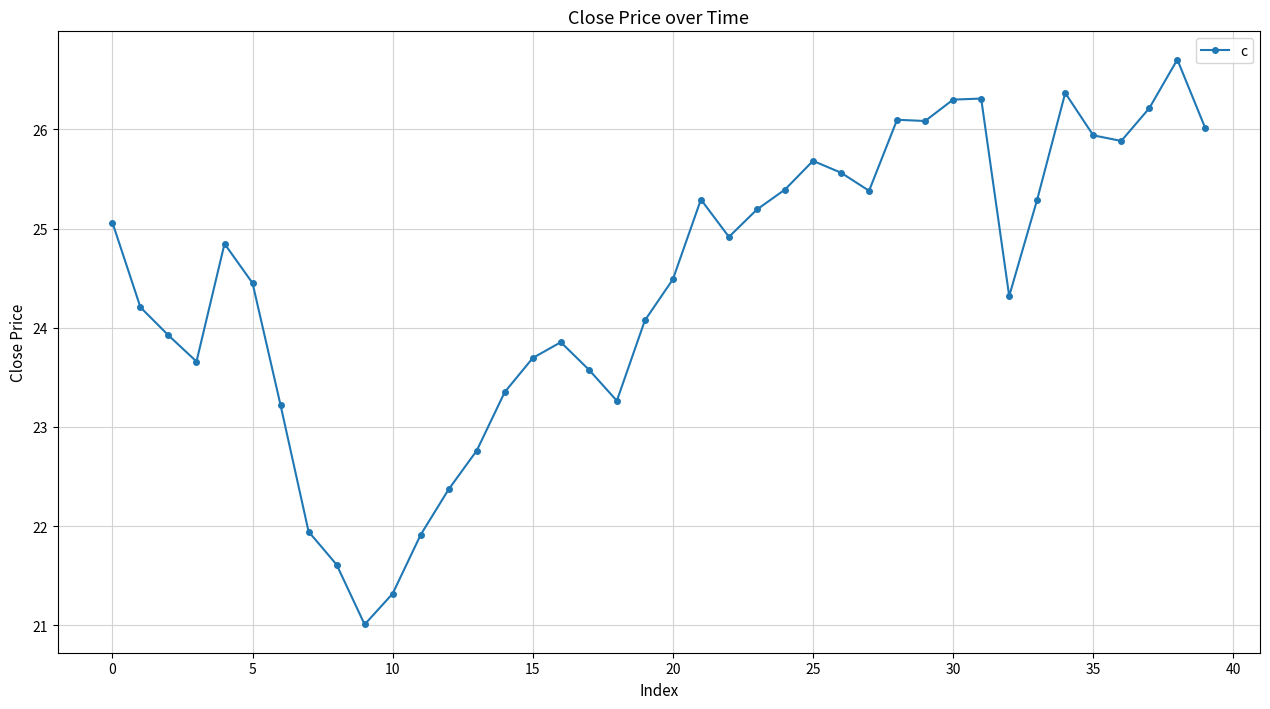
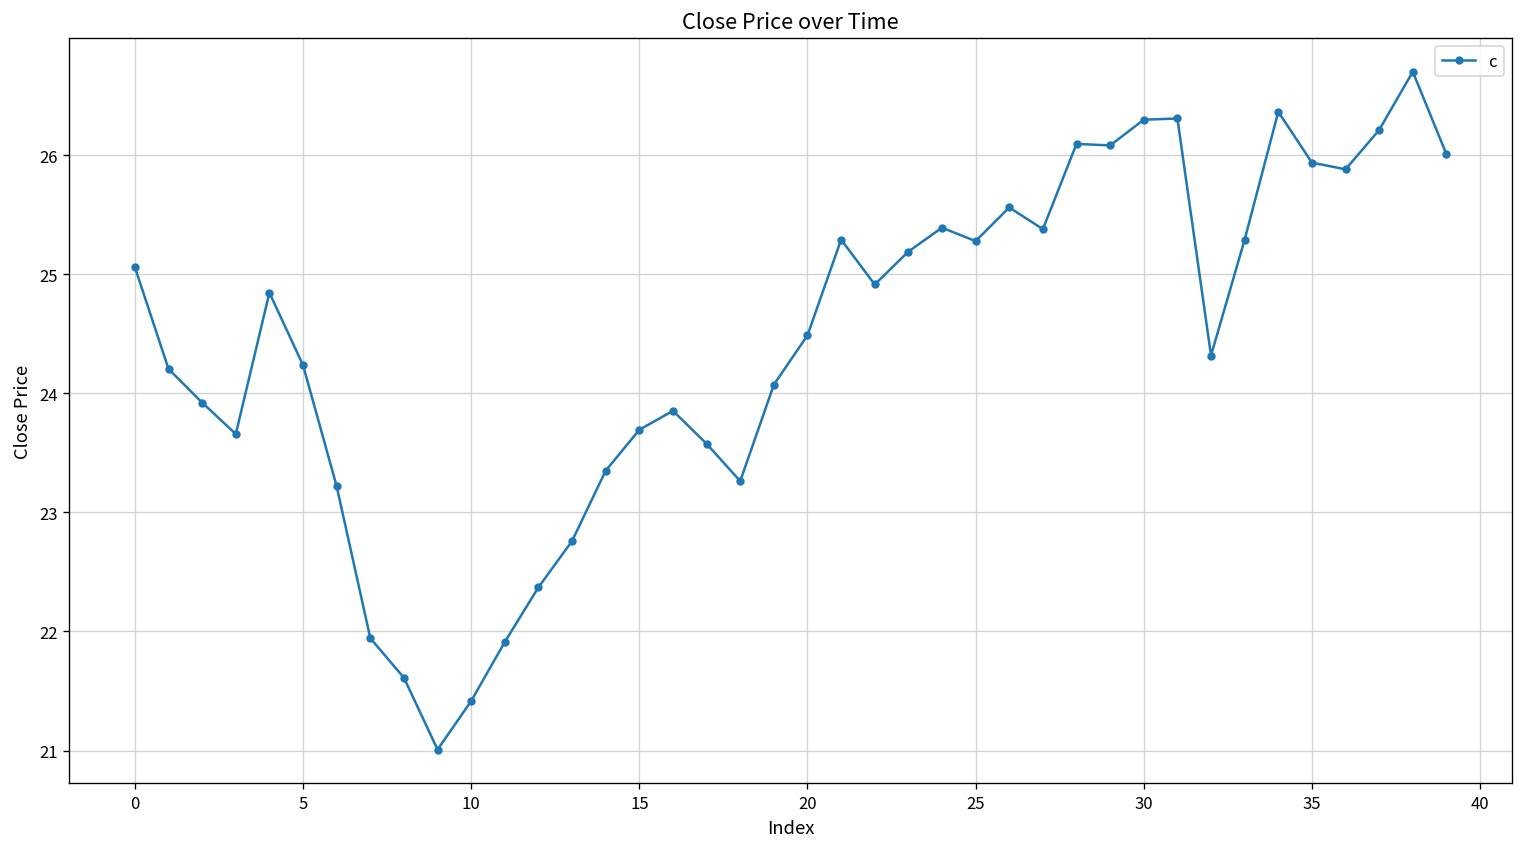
  {
    "0": 25.1,
-   "5": 24.5,
-   "10": 21.3,
+   "5": 24.2,
+   "10": 21.4,
    "15": 23.7,
    "20": 24.5,
-   "25": 25.7,
+   "25": 25.3,
    "30": 26.3,
    "35": 25.9
  }
